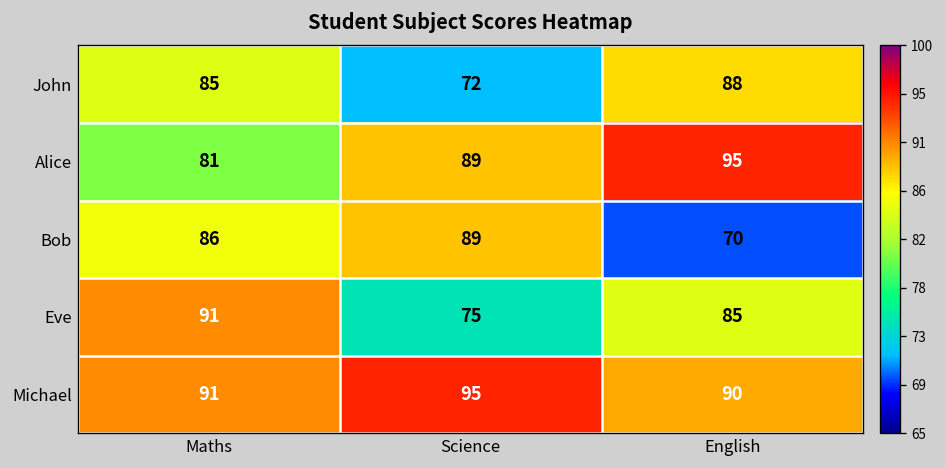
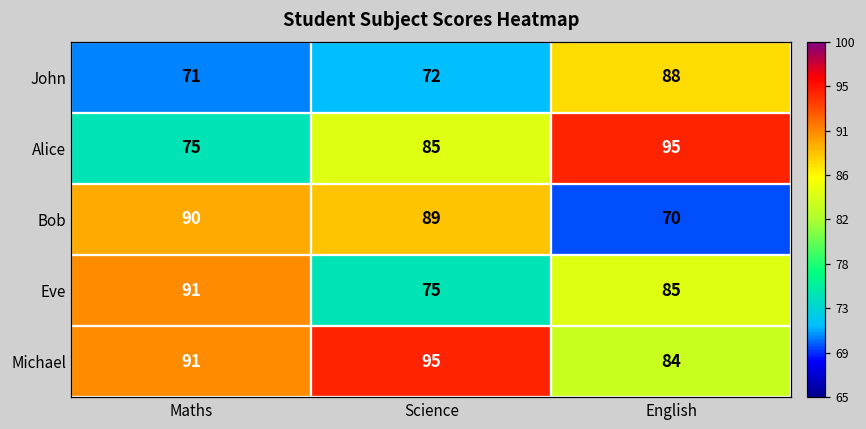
  {
    "John": {
-     "Maths": 85,
+     "Maths": 71,
      "Science": 72,
      "English": 88
    },
    "Alice": {
-     "Maths": 81,
-     "Science": 89,
+     "Maths": 75,
+     "Science": 85,
      "English": 95
    },
    "Bob": {
-     "Maths": 86,
+     "Maths": 90,
      "Science": 89,
      "English": 70
    },
    "Eve": {
      "Maths": 91,
      "Science": 75,
      "English": 85
    },
    "Michael": {
      "Maths": 91,
      "Science": 95,
-     "English": 90
+     "English": 84
    }
  }
